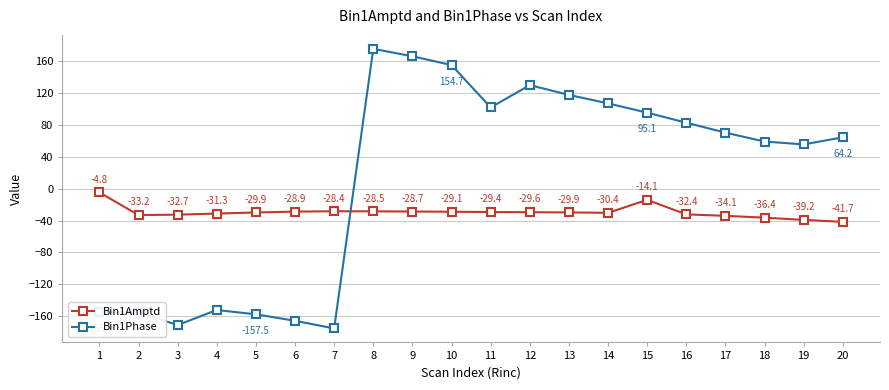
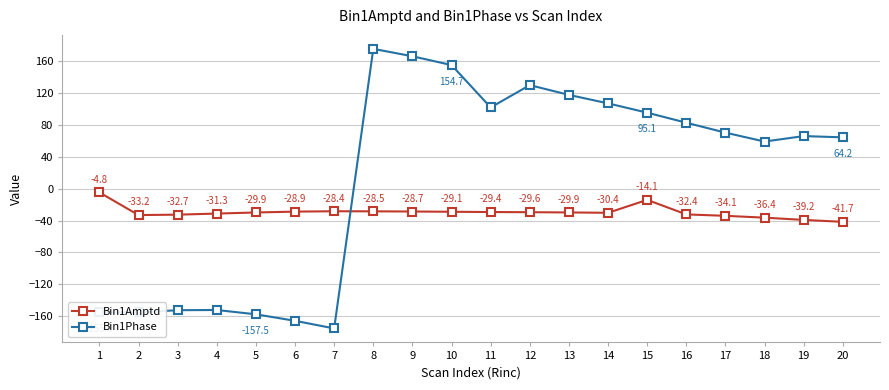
  {
    "Bin1Amptd": {
      "1": -4.8,
      "2": -33.2,
      "3": -32.7,
      "4": -31.3,
      "5": -29.9,
      "6": -28.9,
      "7": -28.4,
      "8": -28.5,
      "9": -28.7,
      "10": -29.1,
      "11": -29.4,
      "12": -29.6,
      "13": -29.9,
      "14": -30.4,
      "15": -14.1,
      "16": -32.4,
      "17": -34.1,
      "18": -36.4,
      "19": -39.2,
      "20": -41.7
    },
    "Bin1Phase": {
-     "3": -170,
+     "3": -150,
      "4": -150,
      "6": -170,
      "7": -180,
      "8": 170,
      "9": 170,
      "11": 100,
      "12": 130,
      "13": 120,
      "14": 110,
      "16": 80,
      "17": 70,
      "18": 60,
-     "19": 60
+     "19": 70
    }
  }
